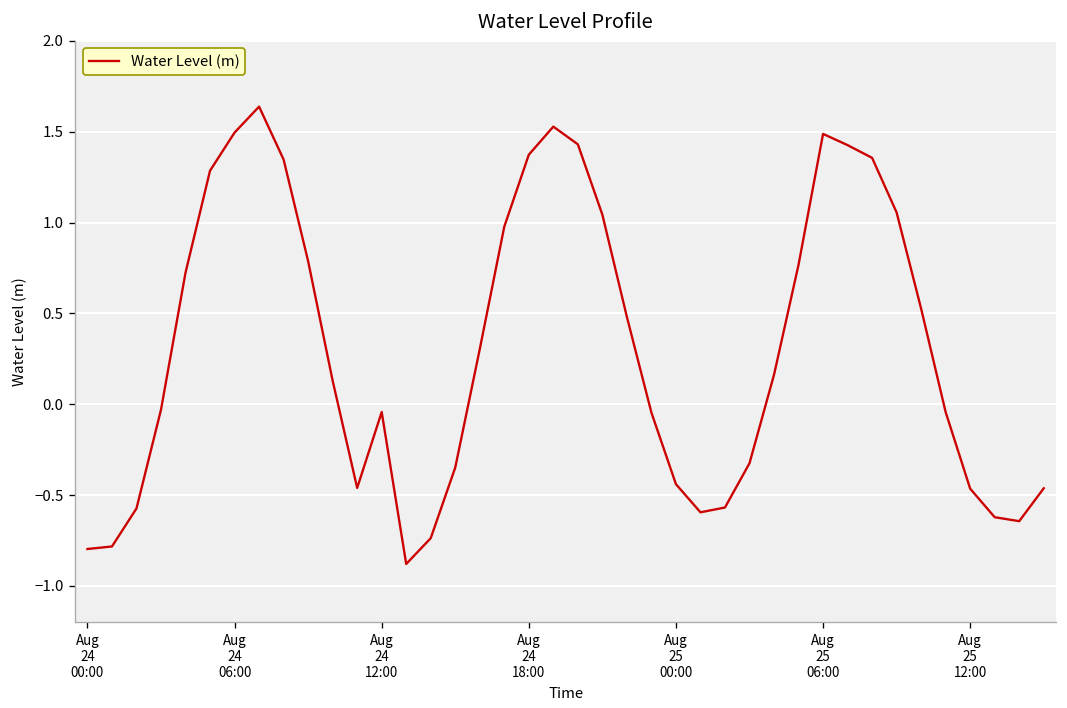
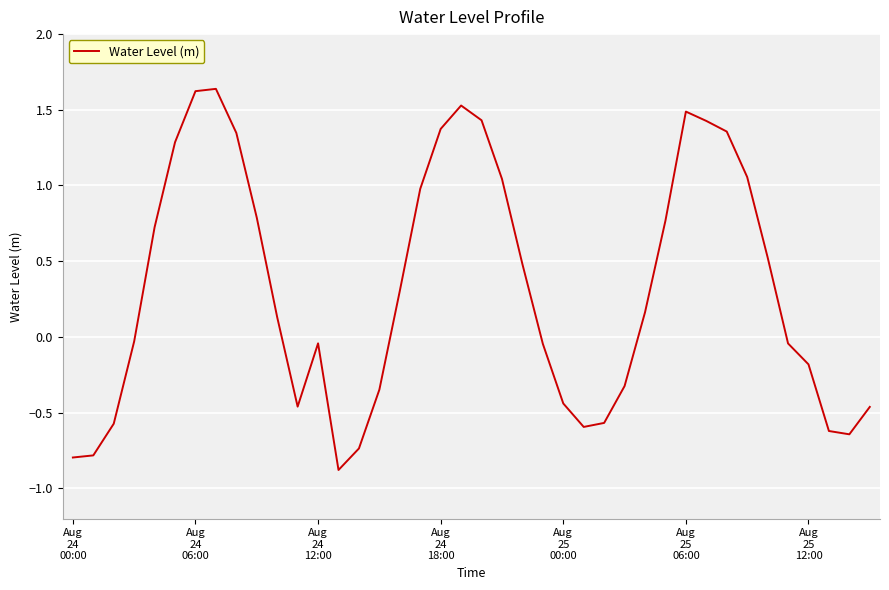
  {
    "Aug 24 00:00": -0.80,
-   "Aug 24 06:00": 1.50,
+   "Aug 24 06:00": 1.62,
    "Aug 24 12:00": -0.04,
    "Aug 24 18:00": 1.37,
    "Aug 25 00:00": -0.44,
    "Aug 25 06:00": 1.49,
-   "Aug 25 12:00": -0.46
+   "Aug 25 12:00": -0.18
  }
